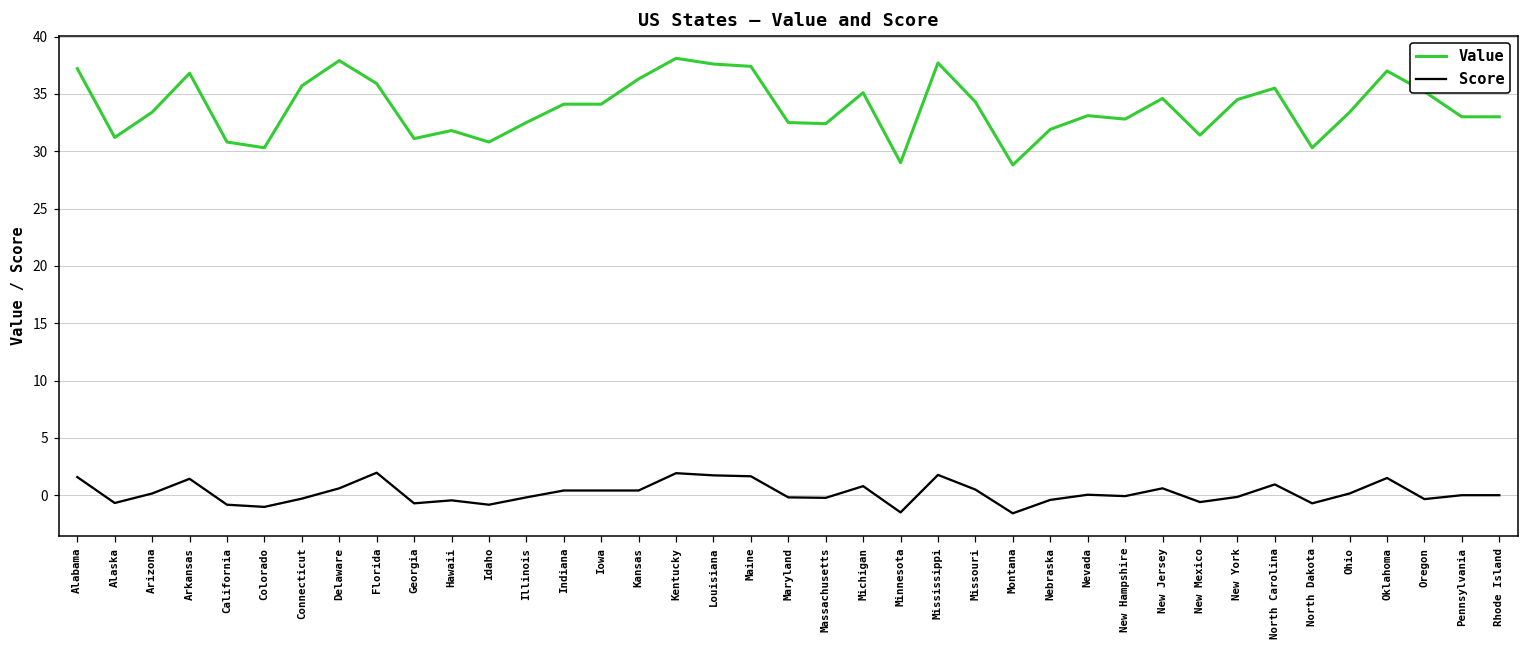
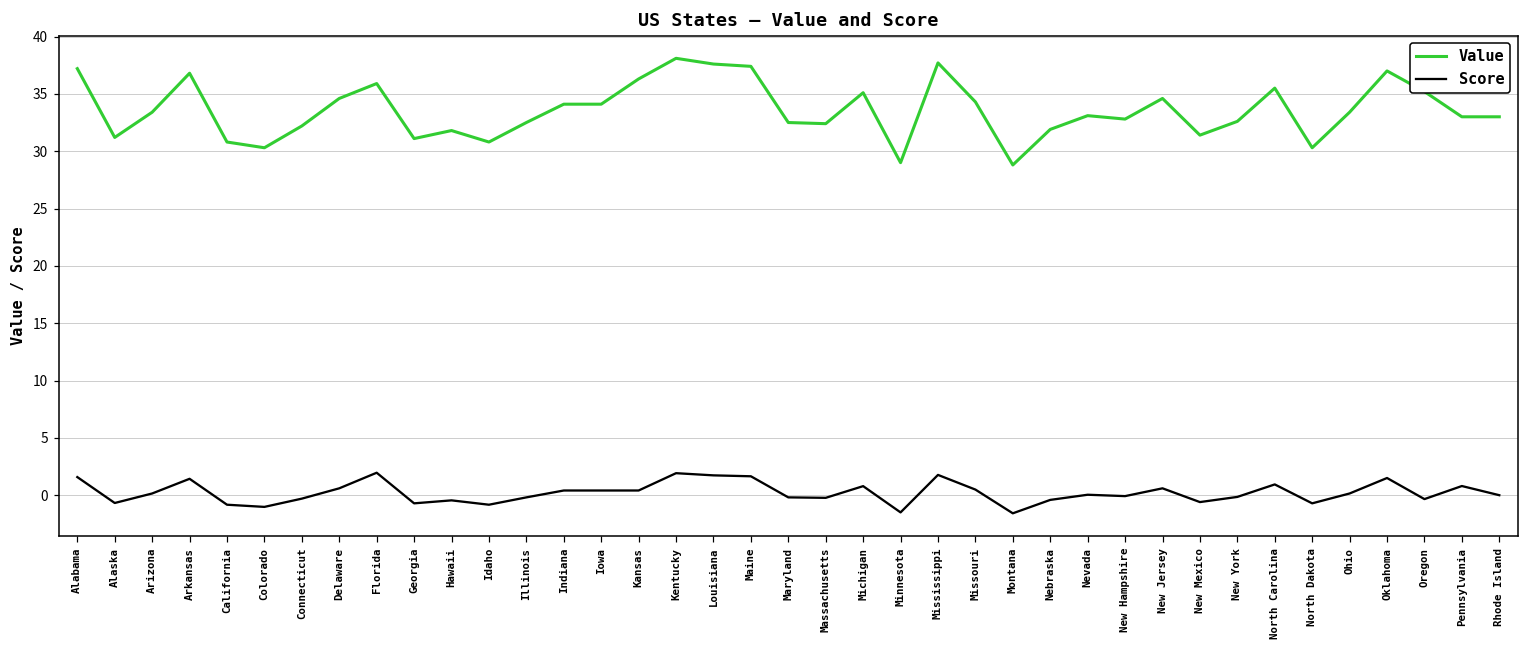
  {
    "Value": {
      "Alabama": 37.2,
      "Alaska": 31.2,
      "Arizona": 33.4,
      "Arkansas": 36.8,
      "California": 30.8,
      "Colorado": 30.3,
-     "Connecticut": 35.7,
-     "Delaware": 37.9,
+     "Connecticut": 32.2,
+     "Delaware": 34.6,
      "Florida": 35.9,
      "Georgia": 31.1,
      "Hawaii": 31.8,
      "Idaho": 30.8,
      "Illinois": 32.5,
      "Indiana": 34.1,
      "Iowa": 34.1,
      "Kansas": 36.3,
      "Kentucky": 38.1,
      "Louisiana": 37.6,
      "Maine": 37.4,
      "Maryland": 32.5,
      "Massachusetts": 32.4,
      "Michigan": 35.1,
      "Minnesota": 29.0,
      "Mississippi": 37.7,
      "Missouri": 34.3,
      "Montana": 28.8,
      "Nebraska": 31.9,
      "Nevada": 33.1,
      "New Hampshire": 32.8,
      "New Jersey": 34.6,
      "New Mexico": 31.4,
-     "New York": 34.5,
+     "New York": 32.6,
      "North Carolina": 35.5,
      "North Dakota": 30.3,
      "Ohio": 33.4,
      "Oklahoma": 37.0,
      "Pennsylvania": 33.0,
      "Rhode Island": 33.0
    },
    "Score": {
      "Alabama": 1.6,
      "Alaska": -0.7,
      "Arizona": 0.2,
      "Arkansas": 1.4,
      "California": -0.8,
      "Colorado": -1.0,
      "Connecticut": -0.3,
      "Delaware": 0.6,
      "Florida": 2.0,
      "Georgia": -0.7,
      "Hawaii": -0.5,
      "Idaho": -0.8,
      "Illinois": -0.2,
      "Indiana": 0.4,
      "Iowa": 0.4,
      "Kansas": 0.4,
      "Kentucky": 1.9,
      "Louisiana": 1.7,
      "Maine": 1.7,
      "Maryland": -0.2,
      "Massachusetts": -0.2,
      "Michigan": 0.8,
      "Minnesota": -1.5,
      "Mississippi": 1.8,
      "Missouri": 0.5,
      "Montana": -1.6,
      "Nebraska": -0.4,
      "Nevada": 0.0,
      "New Hampshire": -0.1,
      "New Jersey": 0.6,
      "New Mexico": -0.6,
      "New York": -0.2,
      "North Carolina": 0.9,
      "North Dakota": -0.7,
      "Ohio": 0.2,
      "Oklahoma": 1.5,
      "Oregon": -0.3,
-     "Pennsylvania": 0.0,
+     "Pennsylvania": 0.8,
      "Rhode Island": 0.0
    }
  }
